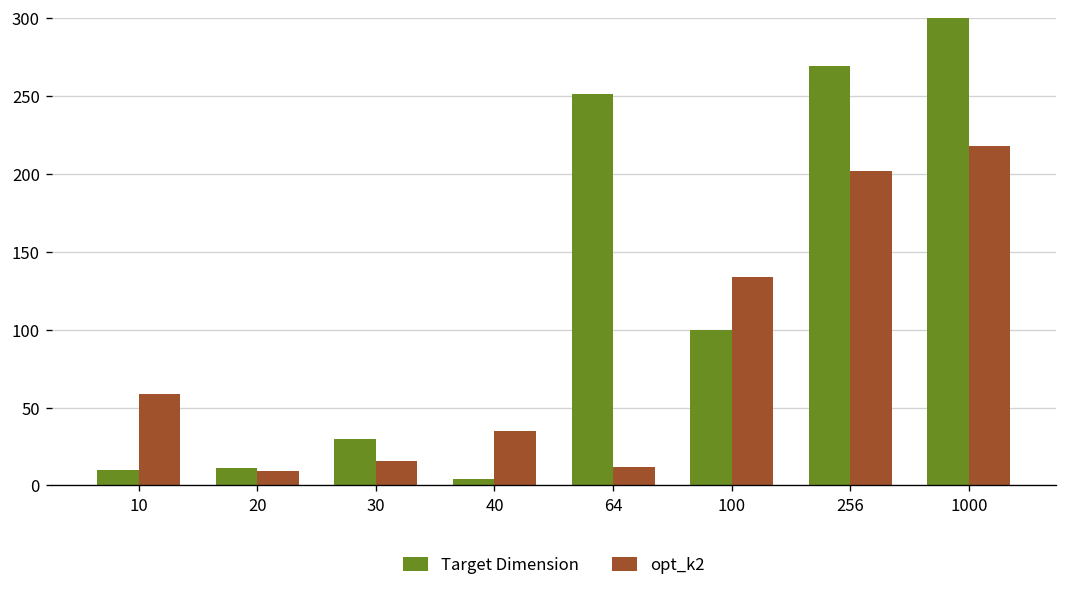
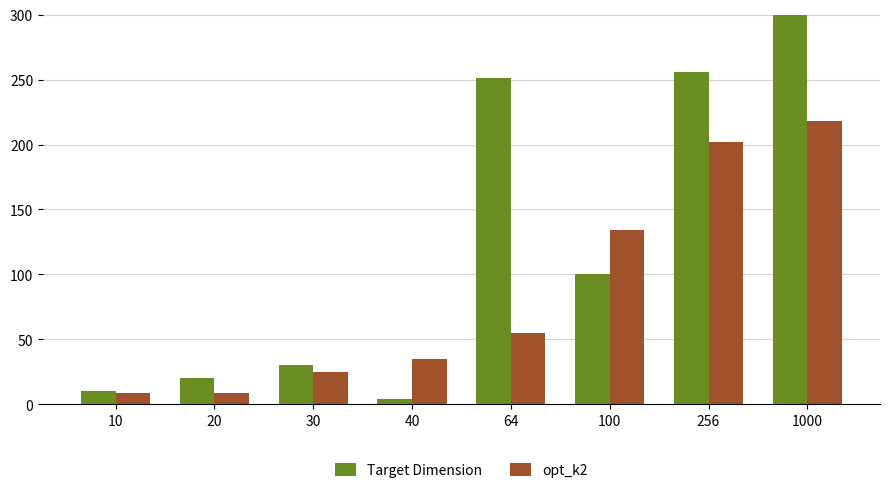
  {
    "Target Dimension": {
      "10": 10,
-     "20": 11,
+     "20": 20,
      "30": 30,
      "40": 4,
      "64": 251,
      "100": 100,
-     "256": 269
+     "256": 256
    },
    "opt_k2": {
-     "10": 59,
+     "10": 9,
      "20": 9,
-     "30": 16,
+     "30": 25,
      "40": 35,
-     "64": 12,
+     "64": 55,
      "100": 134,
      "256": 202,
      "1000": 218
    }
  }
